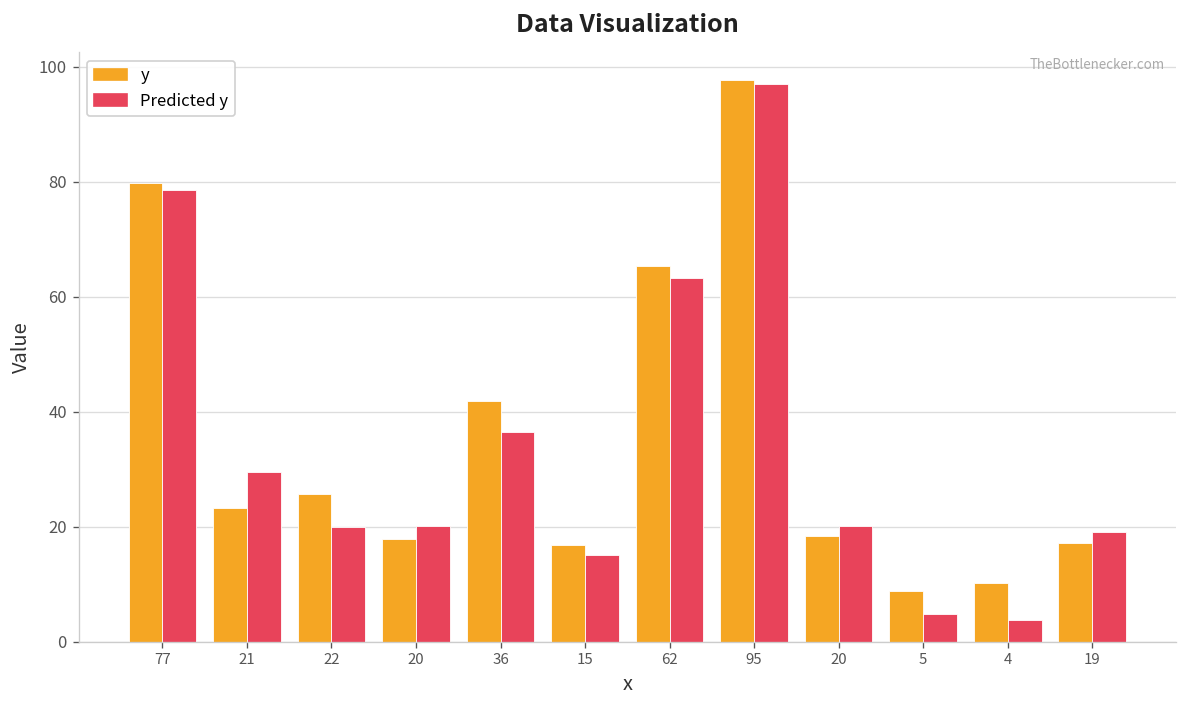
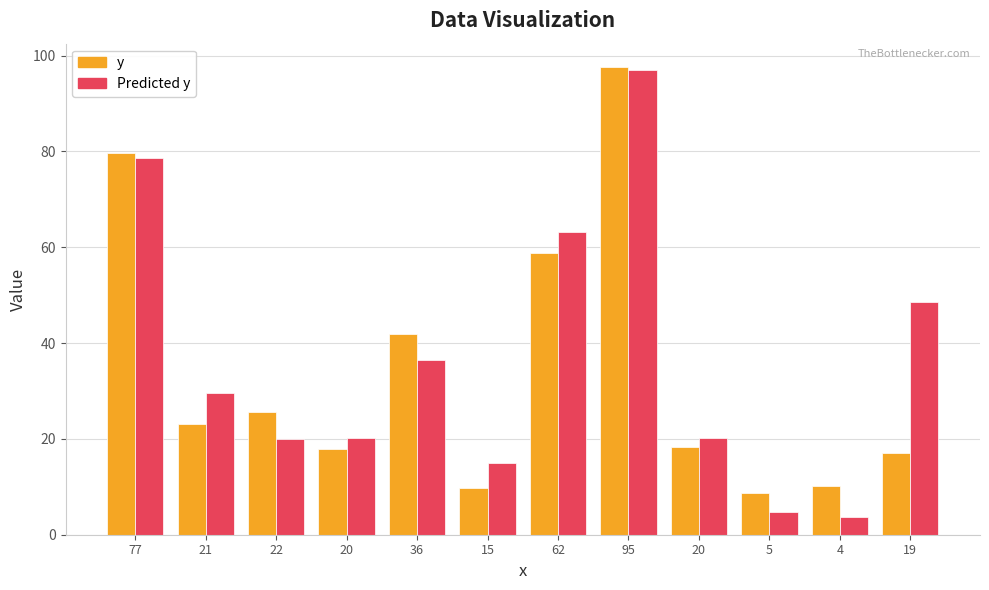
  {
    "y": {
      "77": 80,
      "21": 23,
      "22": 26,
      "36": 42,
-     "15": 17,
-     "62": 65,
+     "15": 10,
+     "62": 59,
      "95": 98,
      "5": 9,
      "4": 10,
      "19": 17
    },
    "Predicted y": {
      "77": 79,
      "21": 30,
      "22": 20,
      "36": 37,
      "15": 15,
      "62": 63,
      "95": 97,
      "5": 5,
      "4": 4,
-     "19": 19
+     "19": 49
    }
  }
